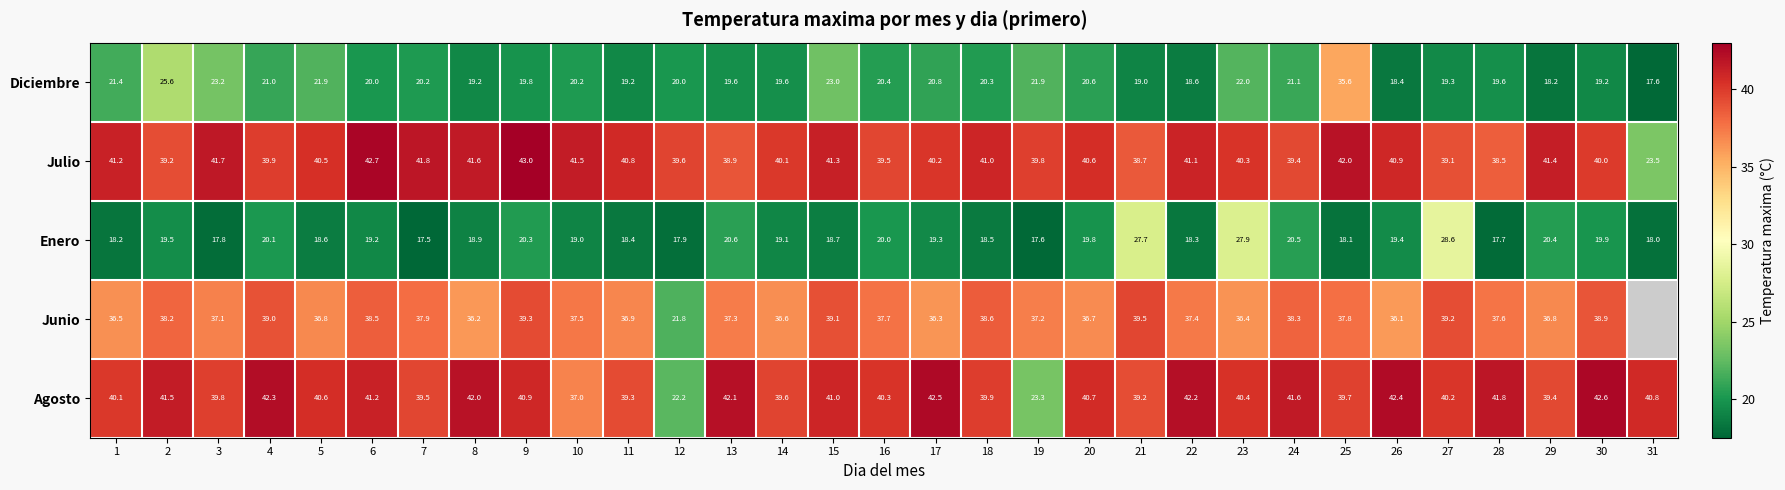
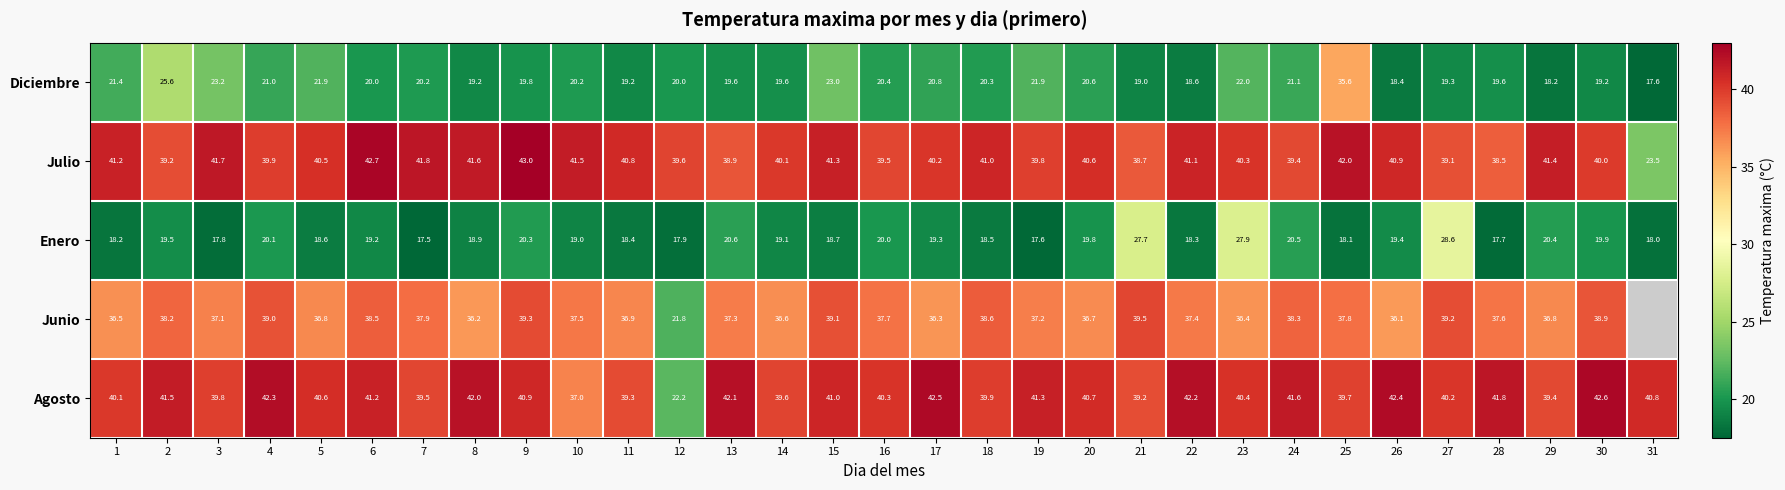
  {
    "Diciembre": {
      "1": 21.4,
      "2": 25.6,
      "3": 23.2,
      "4": 21.0,
      "5": 21.9,
      "6": 20.0,
      "7": 20.2,
      "8": 19.2,
      "9": 19.8,
      "10": 20.2,
      "11": 19.2,
      "12": 20.0,
      "13": 19.6,
      "14": 19.6,
      "15": 23.0,
      "16": 20.4,
      "17": 20.8,
      "18": 20.3,
      "19": 21.9,
      "20": 20.6,
      "21": 19.0,
      "22": 18.6,
      "23": 22.0,
      "24": 21.1,
      "25": 35.6,
      "26": 18.4,
      "27": 19.3,
      "28": 19.6,
      "29": 18.2,
      "30": 19.2,
      "31": 17.6
    },
    "Julio": {
      "1": 41.2,
      "2": 39.2,
      "3": 41.7,
      "4": 39.9,
      "5": 40.5,
      "6": 42.7,
      "7": 41.8,
      "8": 41.6,
      "9": 43.0,
      "10": 41.5,
      "11": 40.8,
      "12": 39.6,
      "13": 38.9,
      "14": 40.1,
      "15": 41.3,
      "16": 39.5,
      "17": 40.2,
      "18": 41.0,
      "19": 39.8,
      "20": 40.6,
      "21": 38.7,
      "22": 41.1,
      "23": 40.3,
      "24": 39.4,
      "25": 42.0,
      "26": 40.9,
      "27": 39.1,
      "28": 38.5,
      "29": 41.4,
      "30": 40.0,
      "31": 23.5
    },
    "Enero": {
      "1": 18.2,
      "2": 19.5,
      "3": 17.8,
      "4": 20.1,
      "5": 18.6,
      "6": 19.2,
      "7": 17.5,
      "8": 18.9,
      "9": 20.3,
      "10": 19.0,
      "11": 18.4,
      "12": 17.9,
      "13": 20.6,
      "14": 19.1,
      "15": 18.7,
      "16": 20.0,
      "17": 19.3,
      "18": 18.5,
      "19": 17.6,
      "20": 19.8,
      "21": 27.7,
      "22": 18.3,
      "23": 27.9,
      "24": 20.5,
      "25": 18.1,
      "26": 19.4,
      "27": 28.6,
      "28": 17.7,
      "29": 20.4,
      "30": 19.9,
      "31": 18.0
    },
    "Junio": {
      "1": 36.5,
      "2": 38.2,
      "3": 37.1,
      "4": 39.0,
      "5": 36.8,
      "6": 38.5,
      "7": 37.9,
      "8": 36.2,
      "9": 39.3,
      "10": 37.5,
      "11": 36.9,
      "12": 21.8,
      "13": 37.3,
      "14": 36.6,
      "15": 39.1,
      "16": 37.7,
      "17": 36.3,
      "18": 38.6,
      "19": 37.2,
      "20": 36.7,
      "21": 39.5,
      "22": 37.4,
      "23": 36.4,
      "24": 38.3,
      "25": 37.8,
      "26": 36.1,
      "27": 39.2,
      "28": 37.6,
      "29": 36.8,
      "30": 38.9
    },
    "Agosto": {
      "1": 40.1,
      "2": 41.5,
      "3": 39.8,
      "4": 42.3,
      "5": 40.6,
      "6": 41.2,
      "7": 39.5,
      "8": 42.0,
      "9": 40.9,
      "10": 37.0,
      "11": 39.3,
      "12": 22.2,
      "13": 42.1,
      "14": 39.6,
      "15": 41.0,
      "16": 40.3,
      "17": 42.5,
      "18": 39.9,
-     "19": 23.3,
+     "19": 41.3,
      "20": 40.7,
      "21": 39.2,
      "22": 42.2,
      "23": 40.4,
      "24": 41.6,
      "25": 39.7,
      "26": 42.4,
      "27": 40.2,
      "28": 41.8,
      "29": 39.4,
      "30": 42.6,
      "31": 40.8
    }
  }
